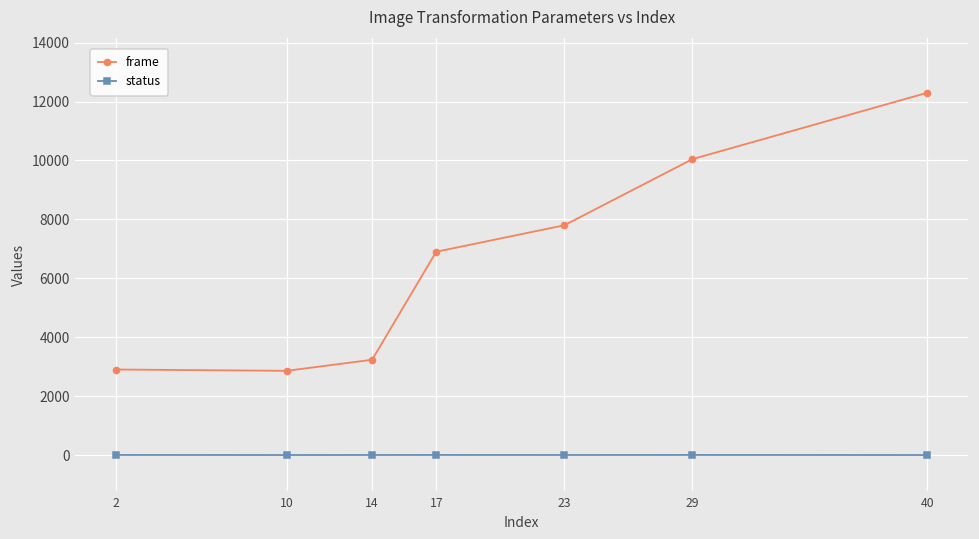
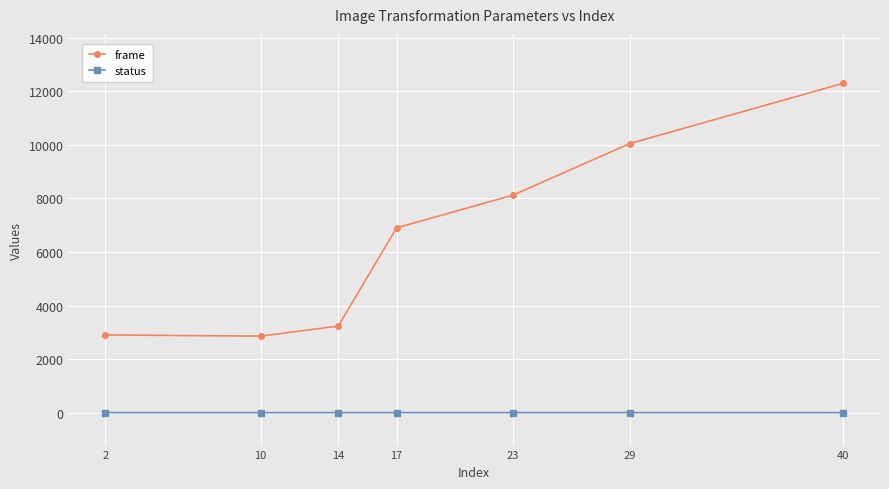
  {
    "frame": {
      "2": 2900,
      "10": 2900,
      "14": 3200,
      "17": 6900,
-     "23": 7800,
+     "23": 8100,
      "29": 10000,
      "40": 12300
    },
    "status": {
      "2": 0,
      "10": 0,
      "14": 0,
      "17": 0,
      "23": 0,
      "29": 0,
      "40": 0
    }
  }
